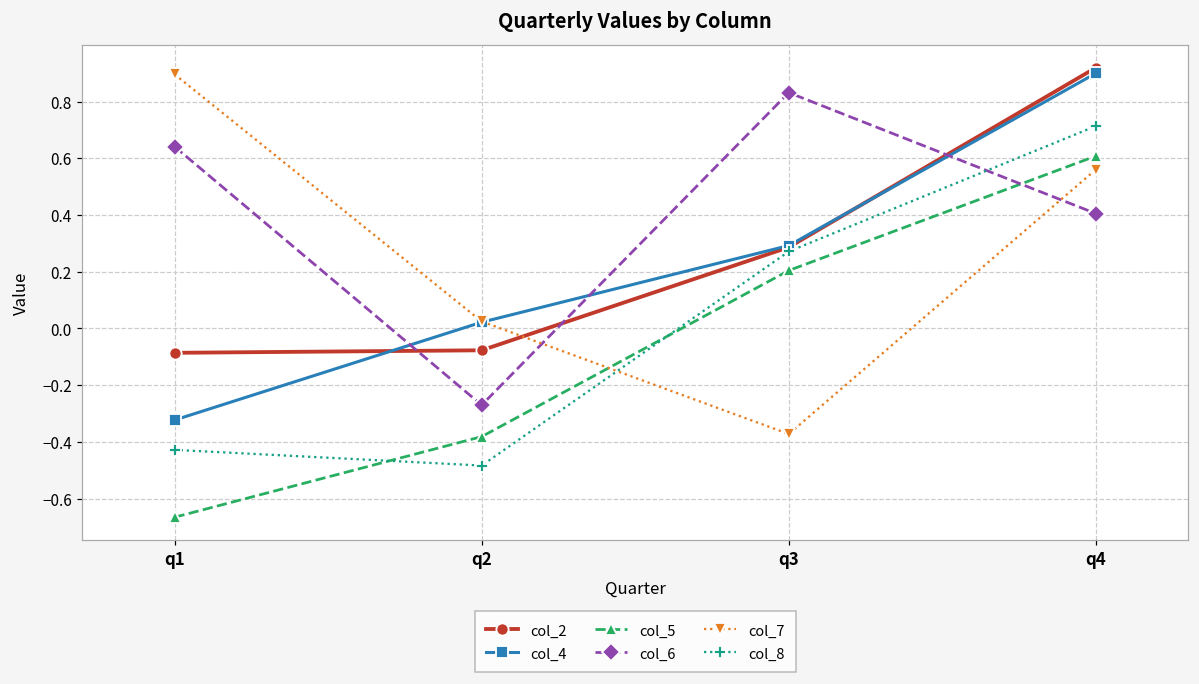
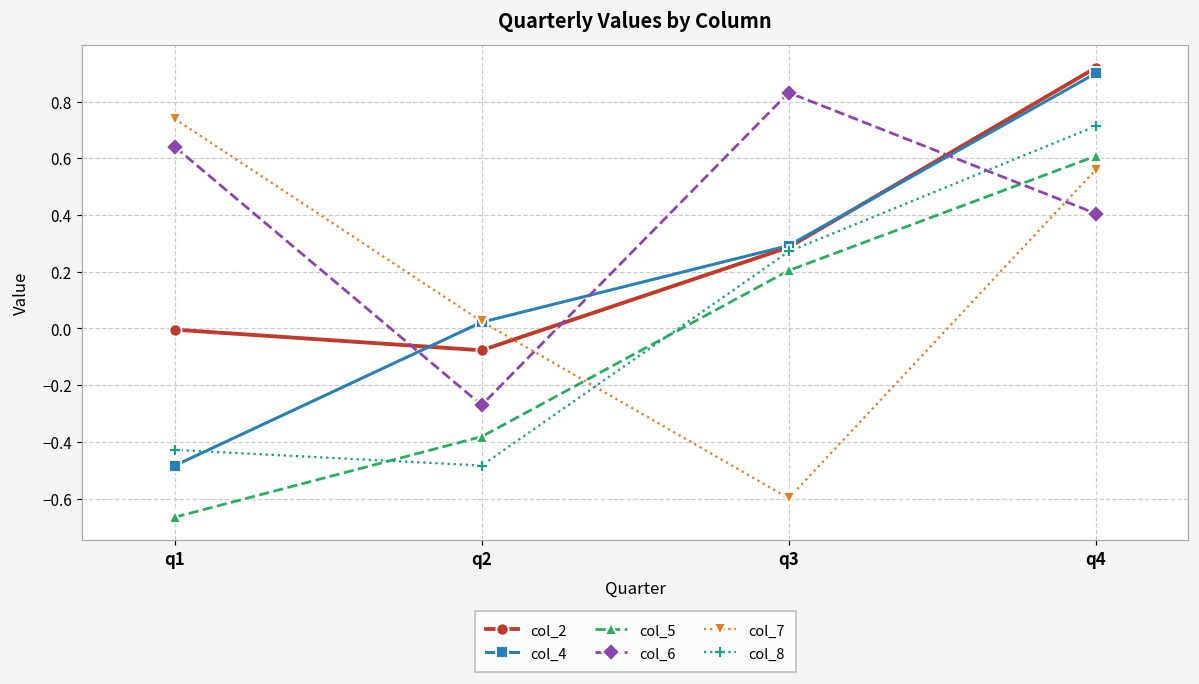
  {
    "col_2": {
-     "q1": -0.09,
+     "q1": 0.00,
      "q2": -0.08,
      "q4": 0.92
    },
    "col_4": {
-     "q1": -0.32,
+     "q1": -0.48,
      "q4": 0.90
    },
    "col_6": {
      "q1": 0.64,
      "q2": -0.27,
      "q3": 0.83,
      "q4": 0.41
    },
    "col_7": {
-     "q1": 0.90,
-     "q3": -0.37,
+     "q1": 0.74,
+     "q3": -0.60,
      "q4": 0.56
    }
  }
